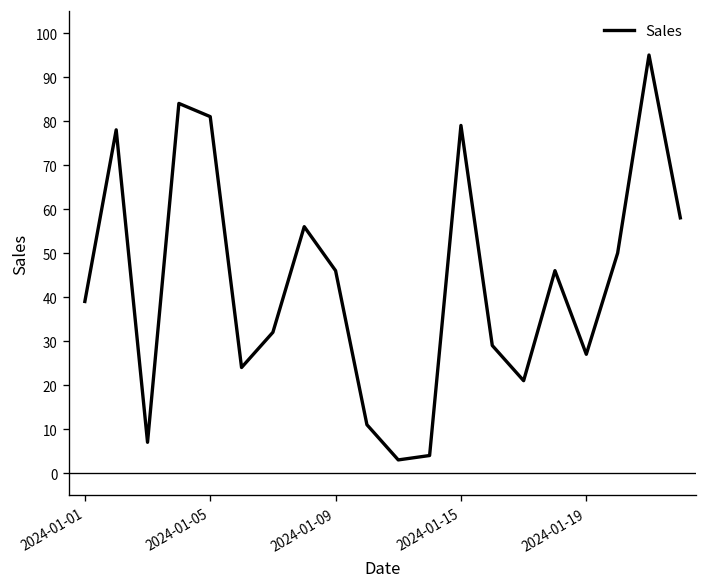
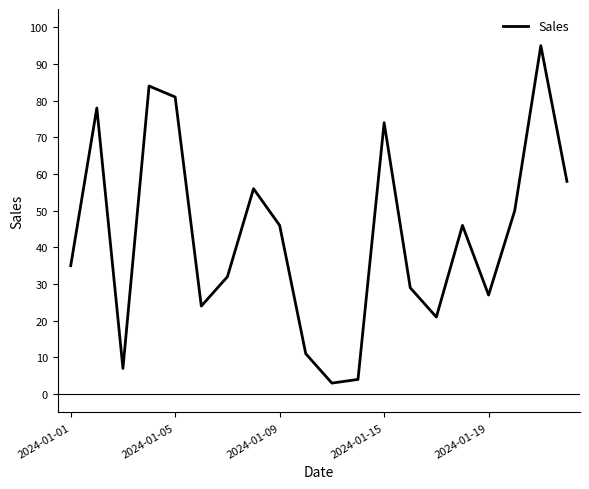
  {
-   "2024-01-01": 39,
+   "2024-01-01": 35,
    "2024-01-05": 81,
    "2024-01-09": 46,
-   "2024-01-15": 79,
+   "2024-01-15": 74,
    "2024-01-19": 27
  }
